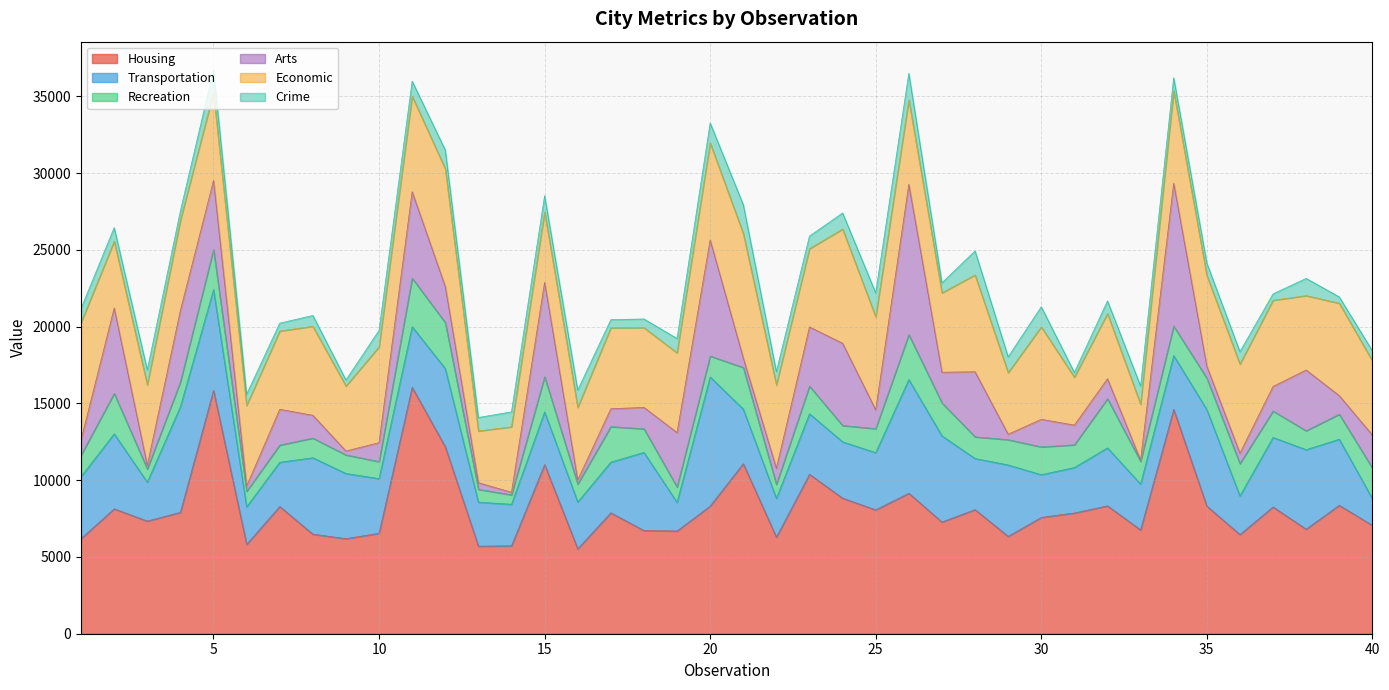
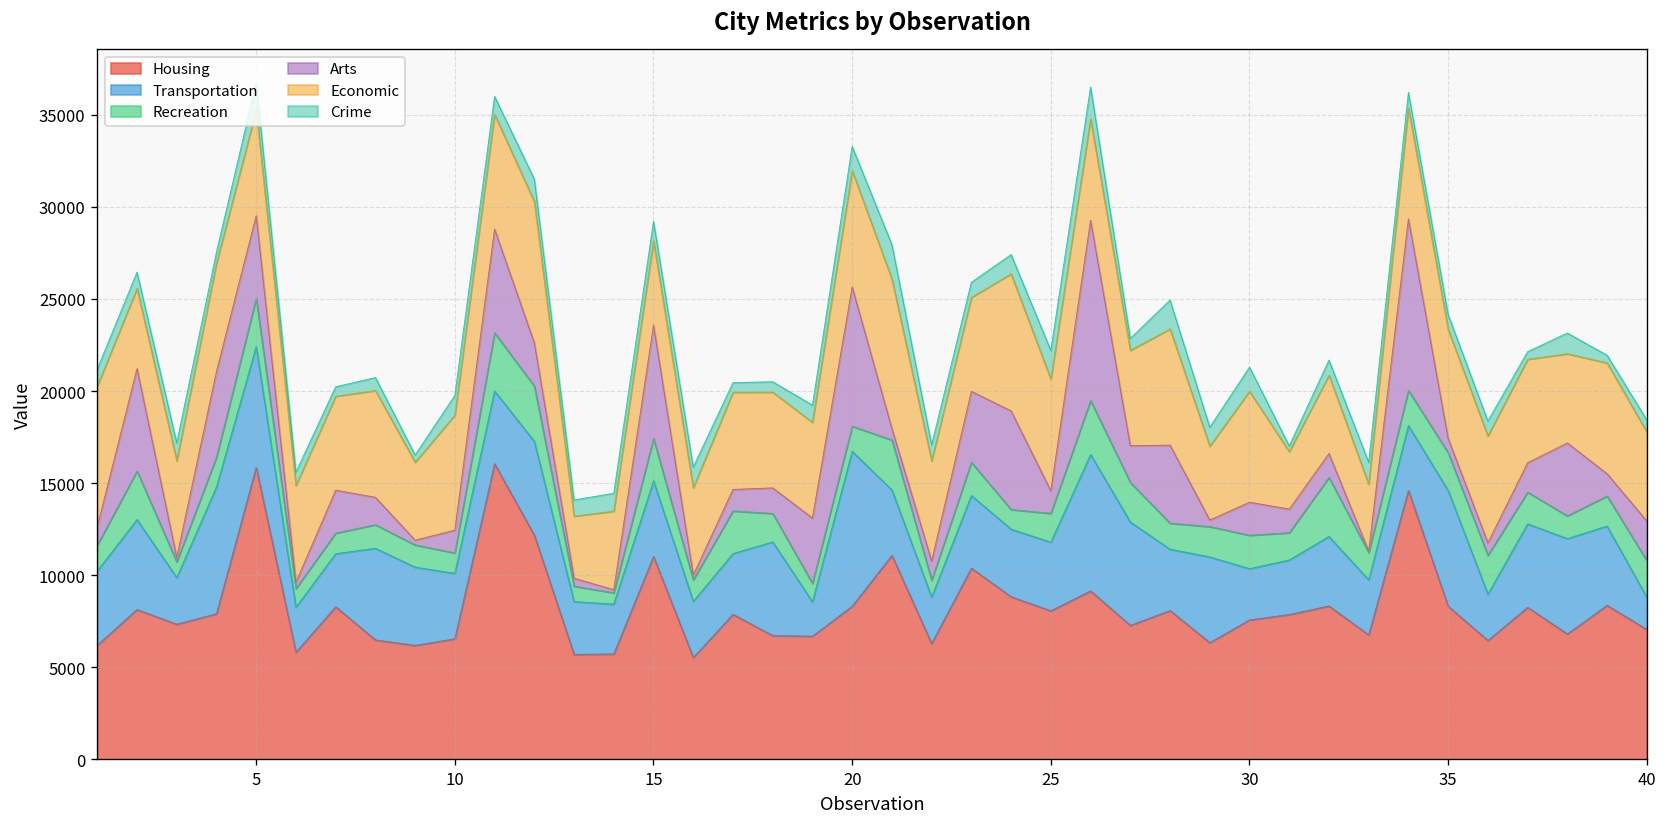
  {
    "Housing": {
      "5": 15900,
      "10": 6500,
      "15": 11000,
      "20": 8300,
      "25": 8100,
      "30": 7600,
      "35": 8300,
      "40": 7100
    },
    "Transportation": {
      "5": 6600,
      "10": 3600,
-     "15": 3400,
+     "15": 4100,
      "20": 8400,
      "25": 3700,
      "30": 2800,
      "35": 6300,
      "40": 1700
    },
    "Arts": {
      "5": 4500,
      "10": 1200,
      "15": 6100,
      "20": 7600,
      "25": 1200,
      "30": 1800,
      "35": 800,
      "40": 2200
    },
    "Economic": {
      "10": 6200,
      "15": 4600,
      "20": 6300,
      "25": 6100,
      "30": 6000,
      "35": 5900,
      "40": 4800
    }
  }
